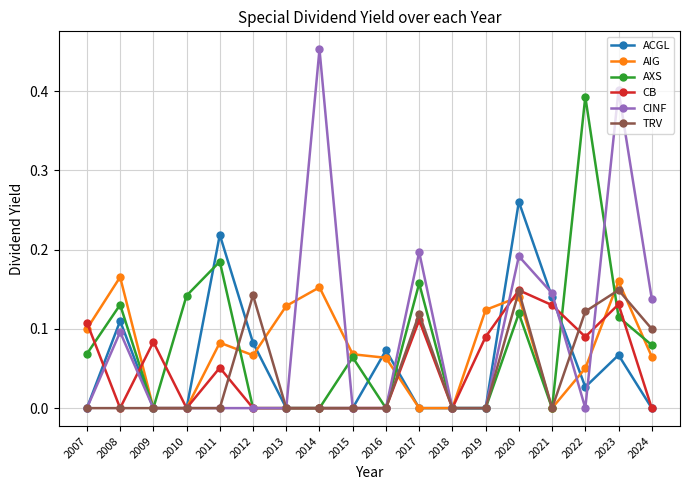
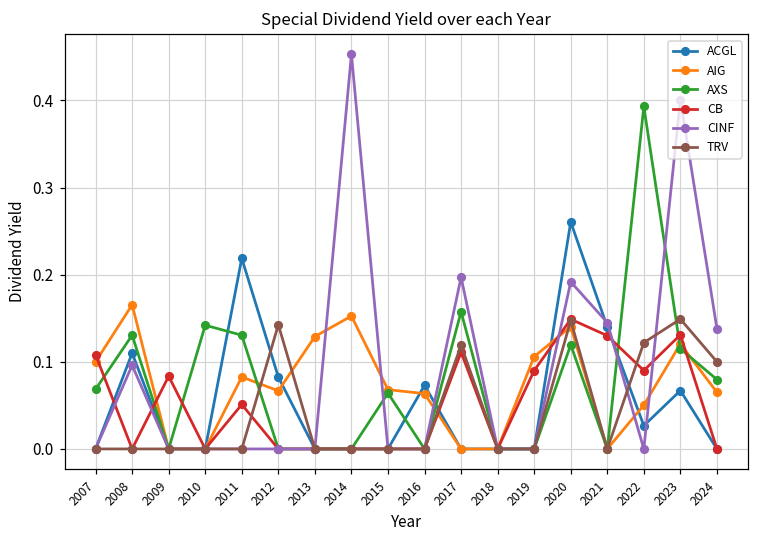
  {
    "ACGL": {
      "2008": 0.11,
      "2011": 0.22,
      "2012": 0.08,
      "2016": 0.07,
      "2020": 0.26,
      "2021": 0.14,
      "2022": 0.03,
      "2023": 0.07
    },
    "AIG": {
      "2007": 0.10,
      "2008": 0.17,
      "2011": 0.08,
      "2012": 0.07,
      "2013": 0.13,
      "2014": 0.15,
      "2015": 0.07,
      "2016": 0.06,
-     "2019": 0.12,
+     "2019": 0.11,
      "2020": 0.14,
      "2022": 0.05,
-     "2023": 0.16,
+     "2023": 0.12,
      "2024": 0.07
    },
    "AXS": {
      "2007": 0.07,
      "2008": 0.13,
      "2010": 0.14,
-     "2011": 0.19,
+     "2011": 0.13,
      "2015": 0.06,
      "2017": 0.16,
      "2020": 0.12,
      "2022": 0.39,
      "2023": 0.12,
      "2024": 0.08
    },
    "CB": {
      "2007": 0.11,
      "2009": 0.08,
      "2011": 0.05,
      "2017": 0.11,
      "2019": 0.09,
      "2021": 0.13,
      "2022": 0.09,
      "2023": 0.13
    },
    "CINF": {
      "2008": 0.10,
      "2014": 0.45,
      "2017": 0.20,
      "2020": 0.19,
      "2021": 0.15,
      "2022": 0.00,
      "2024": 0.14
    },
    "TRV": {
      "2012": 0.14,
      "2017": 0.12,
      "2022": 0.12,
      "2023": 0.15,
      "2024": 0.10
    }
  }
